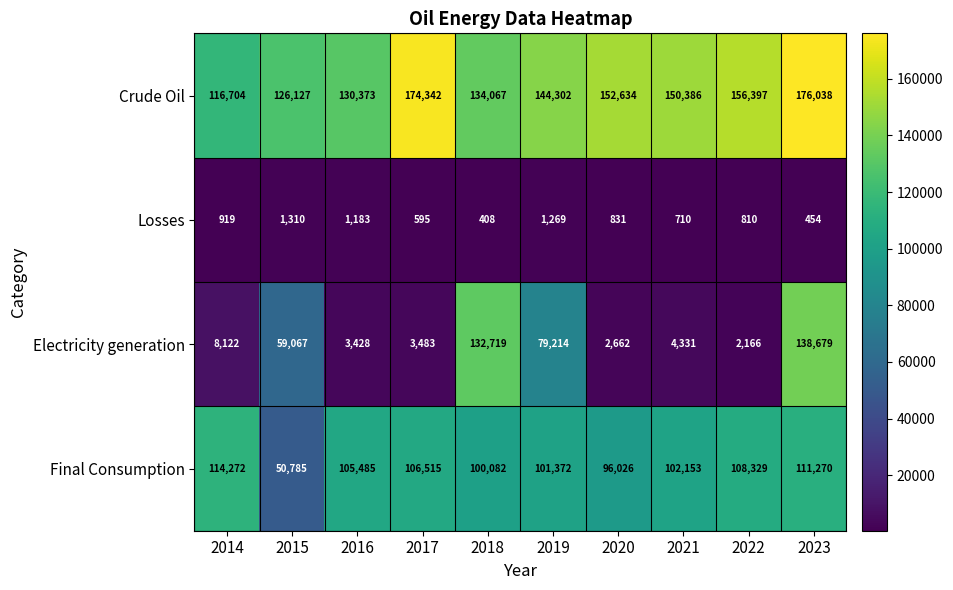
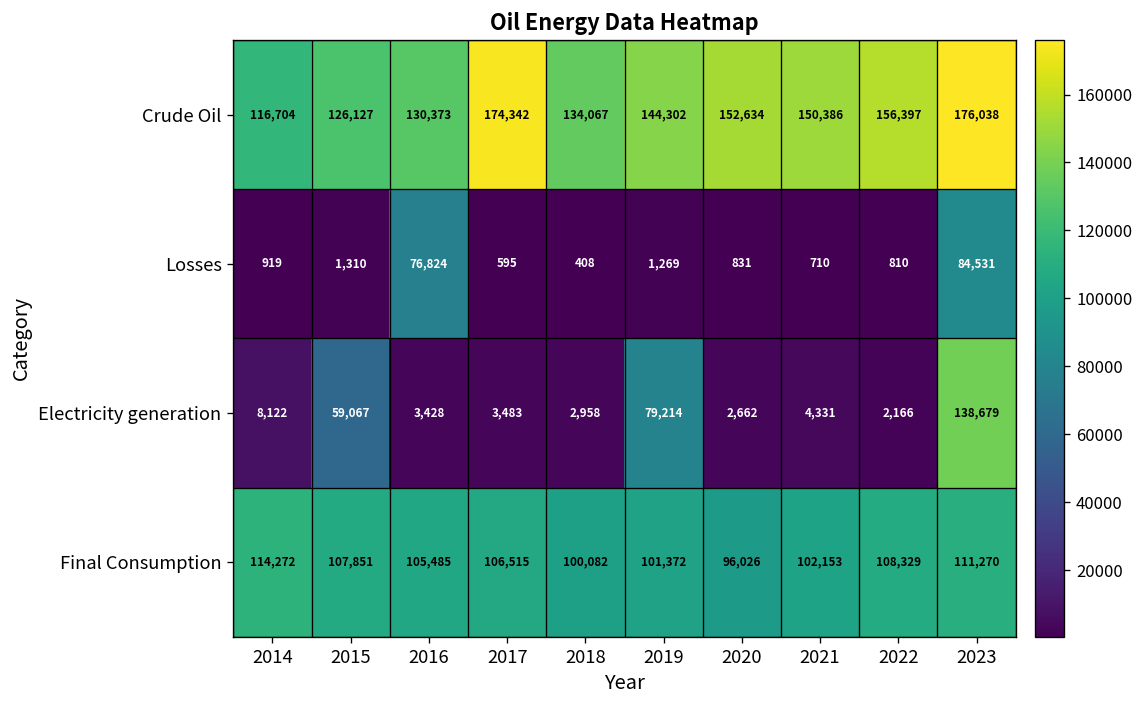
  {
    "Crude Oil": {
      "2014": "116,704",
      "2015": "126,127",
      "2016": "130,373",
      "2017": "174,342",
      "2018": "134,067",
      "2019": "144,302",
      "2020": "152,634",
      "2021": "150,386",
      "2022": "156,397",
      "2023": "176,038"
    },
    "Losses": {
      "2014": "919",
      "2015": "1,310",
-     "2016": "1,183",
+     "2016": "76,824",
      "2017": "595",
      "2018": "408",
      "2019": "1,269",
      "2020": "831",
      "2021": "710",
      "2022": "810",
-     "2023": "454"
+     "2023": "84,531"
    },
    "Electricity generation": {
      "2014": "8,122",
      "2015": "59,067",
      "2016": "3,428",
      "2017": "3,483",
-     "2018": "132,719",
+     "2018": "2,958",
      "2019": "79,214",
      "2020": "2,662",
      "2021": "4,331",
      "2022": "2,166",
      "2023": "138,679"
    },
    "Final Consumption": {
      "2014": "114,272",
-     "2015": "50,785",
+     "2015": "107,851",
      "2016": "105,485",
      "2017": "106,515",
      "2018": "100,082",
      "2019": "101,372",
      "2020": "96,026",
      "2021": "102,153",
      "2022": "108,329",
      "2023": "111,270"
    }
  }
